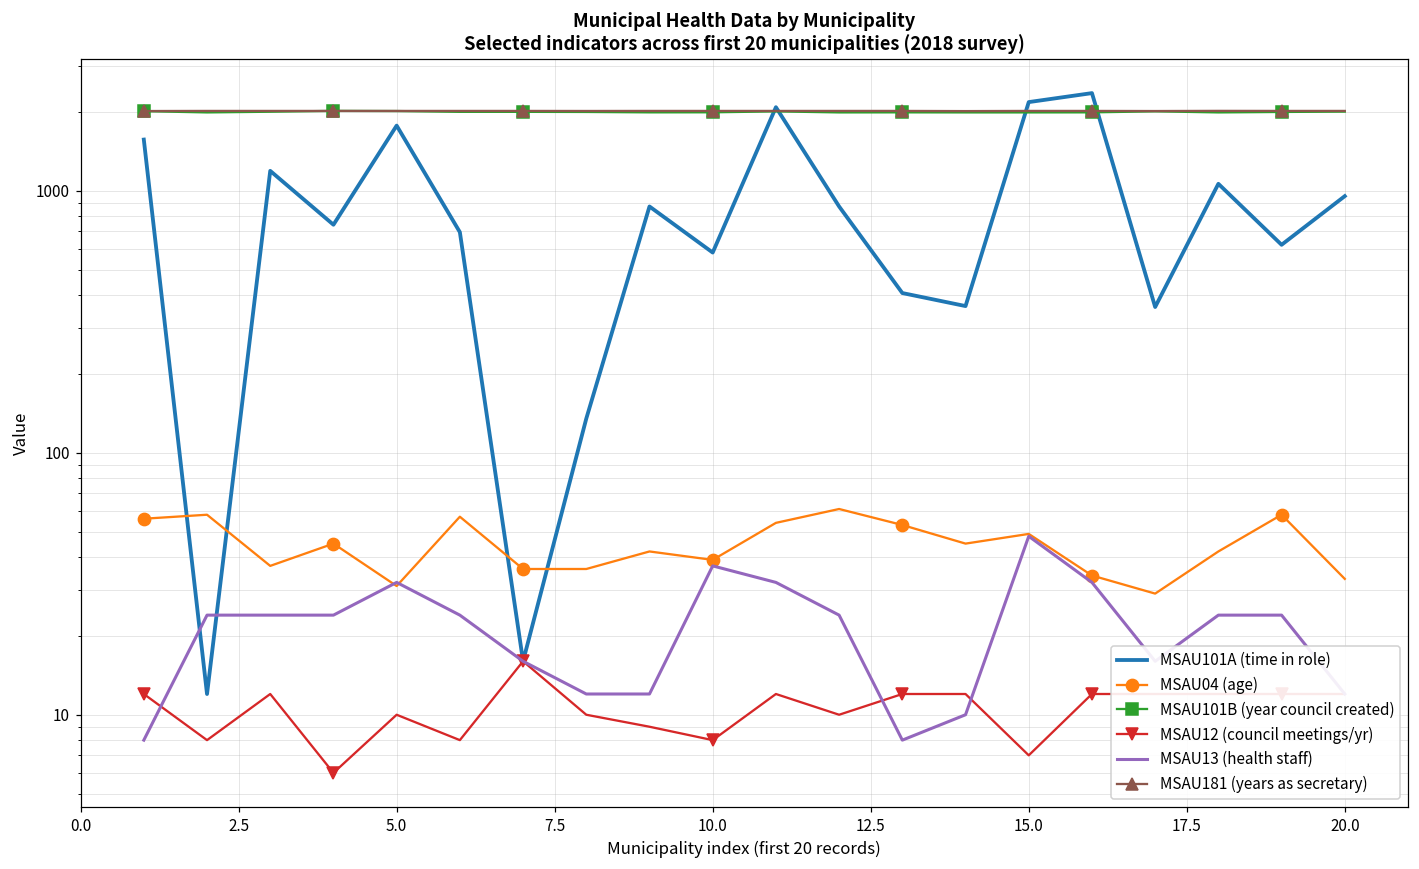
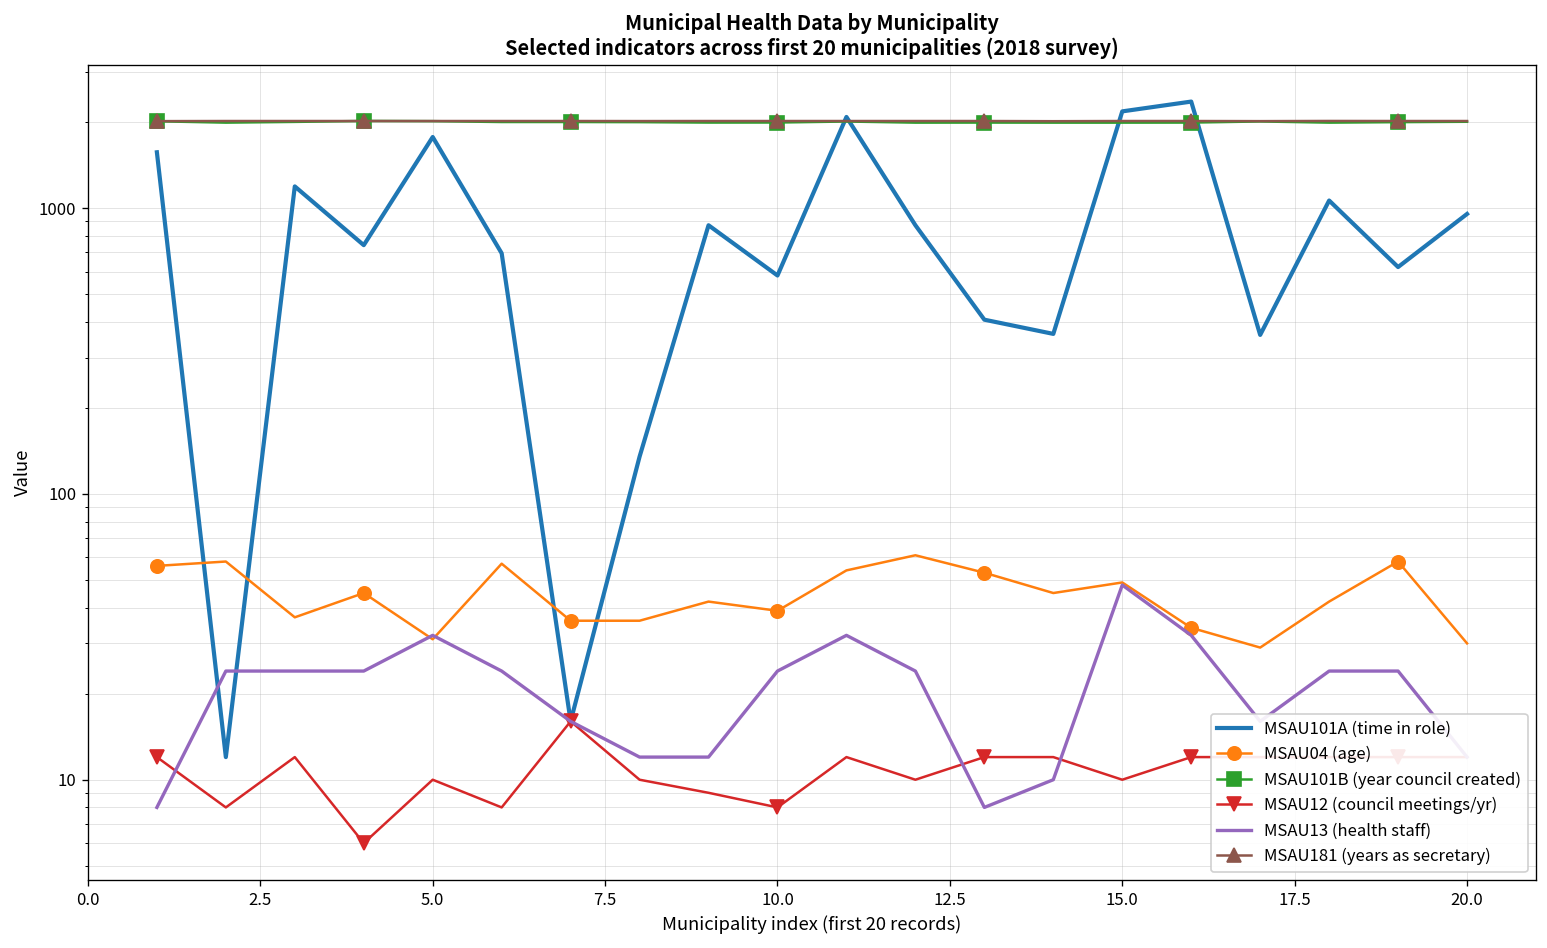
  {
    "MSAU101A (time in role)": {
      "5.0": 1800,
      "10.0": 580,
      "15.0": 2200,
      "20.0": 950
    },
    "MSAU04 (age)": {
      "5.0": 31,
      "10.0": 39,
-     "20.0": 33
+     "20.0": 30
    },
    "MSAU12 (council meetings/yr)": {
      "5.0": 10,
      "10.0": 8,
-     "15.0": 7
+     "15.0": 10
    },
    "MSAU13 (health staff)": {
      "5.0": 32,
-     "10.0": 37
+     "10.0": 24
    }
  }
